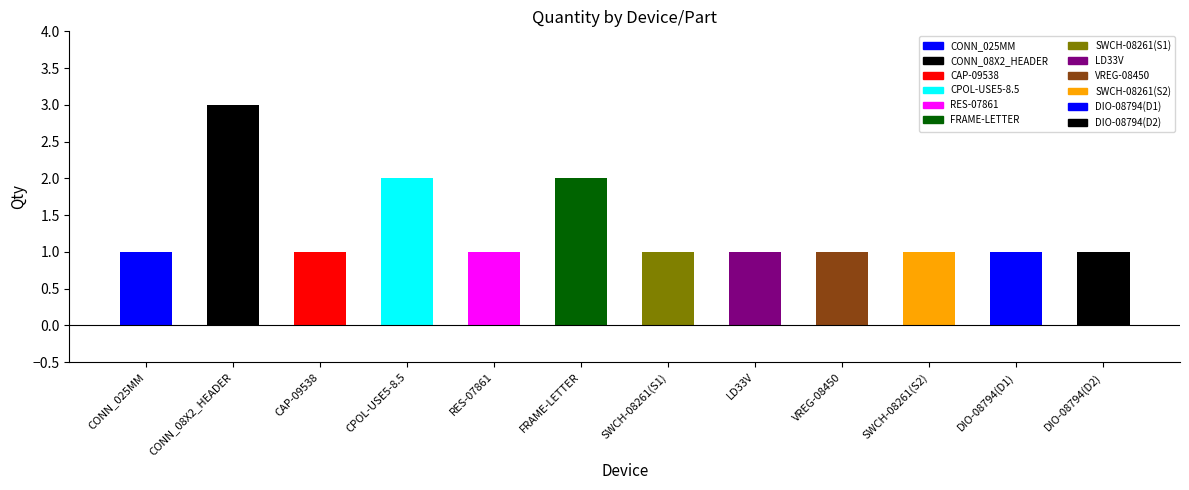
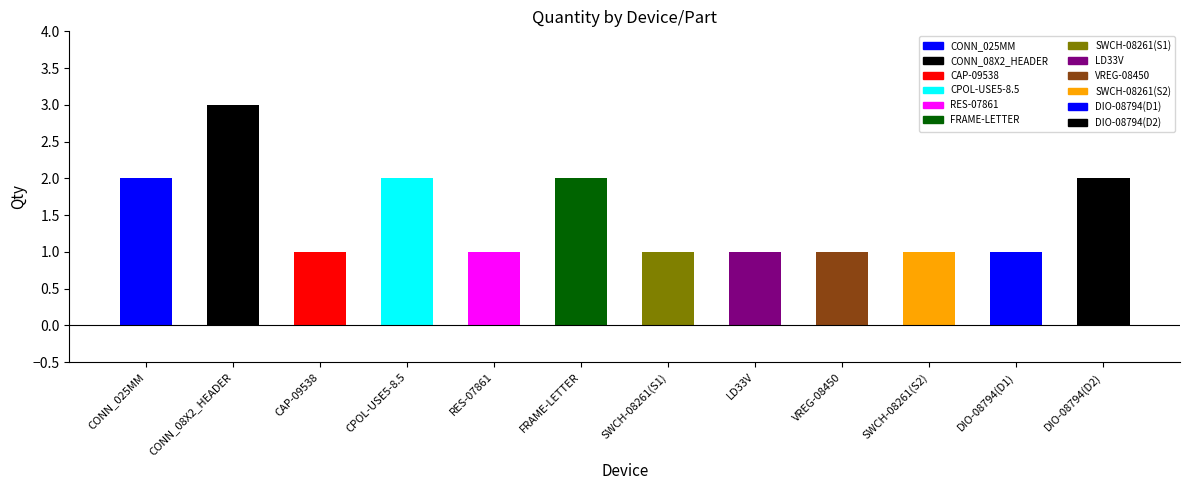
  {
-   "CONN_025MM": 1,
+   "CONN_025MM": 2,
    "CONN_08X2_HEADER": 3,
    "CAP-09538": 1,
    "CPOL-USE5-8.5": 2,
    "RES-07861": 1,
    "FRAME-LETTER": 2,
    "SWCH-08261(S1)": 1,
    "LD33V": 1,
    "VREG-08450": 1,
    "SWCH-08261(S2)": 1,
    "DIO-08794(D1)": 1,
-   "DIO-08794(D2)": 1
+   "DIO-08794(D2)": 2
  }
